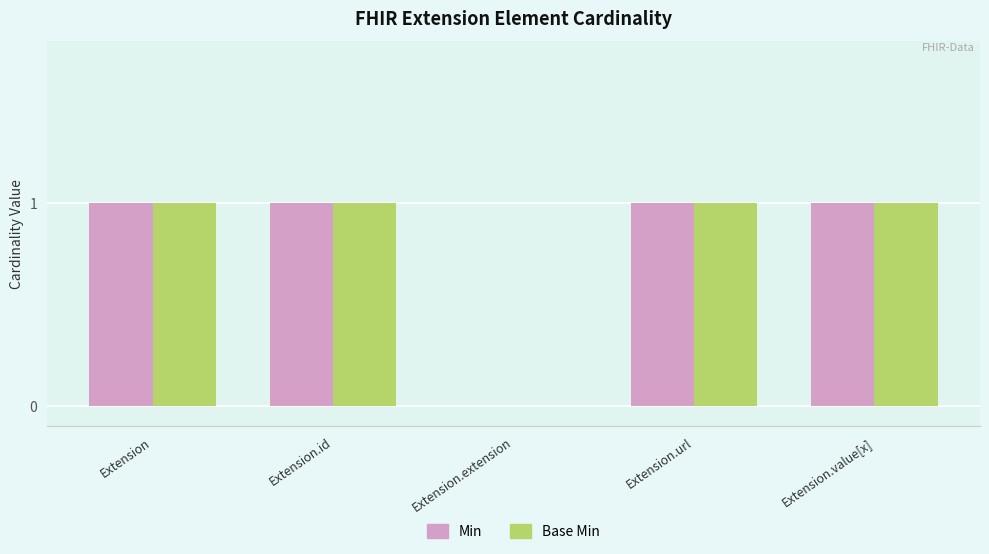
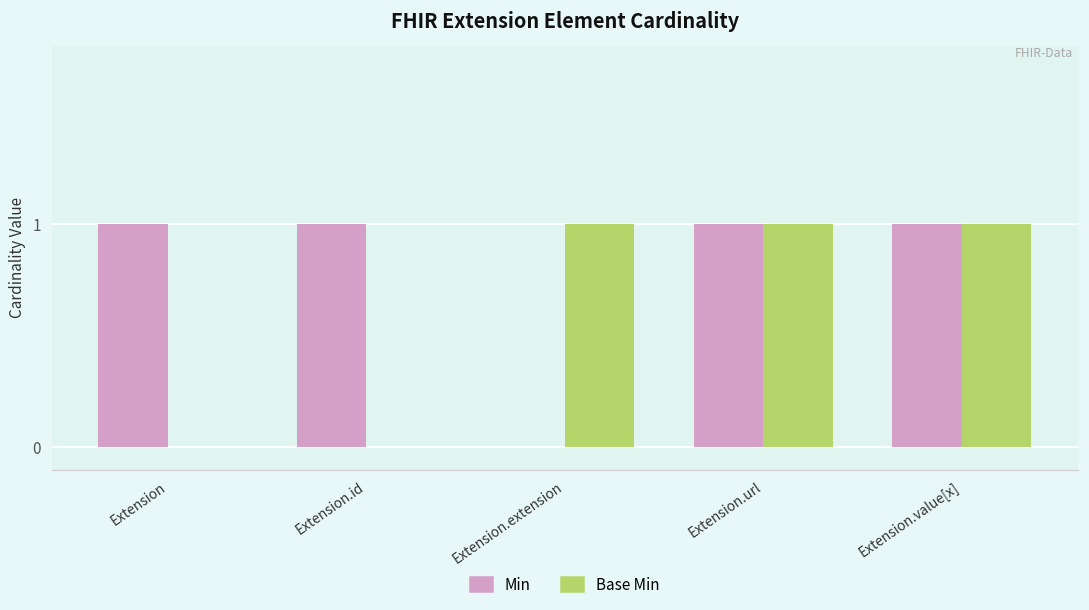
  {
    "Min": {
      "Extension": 1,
      "Extension.id": 1,
      "Extension.extension": 0,
      "Extension.url": 1,
      "Extension.value[x]": 1
    },
    "Base Min": {
-     "Extension": 1,
-     "Extension.id": 1,
-     "Extension.extension": 0,
+     "Extension": 0,
+     "Extension.id": 0,
+     "Extension.extension": 1,
      "Extension.url": 1,
      "Extension.value[x]": 1
    }
  }
